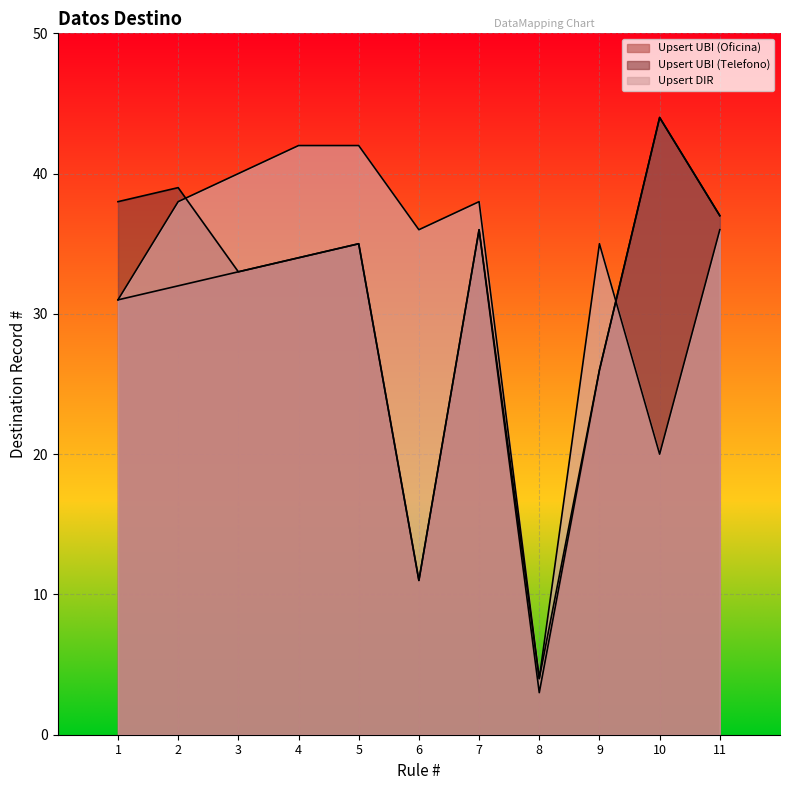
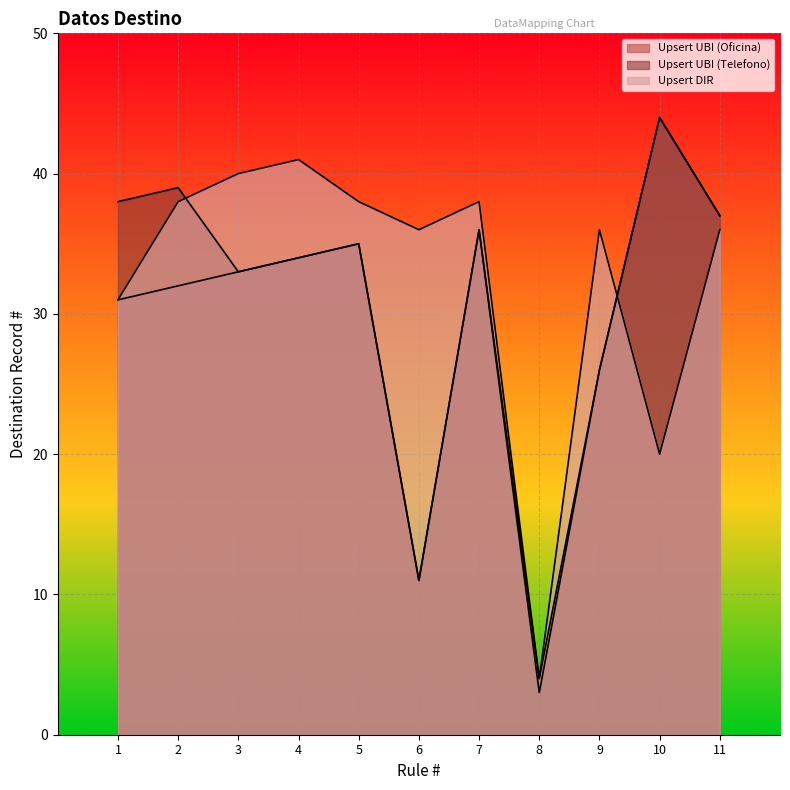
  {
    "Upsert DIR": {
      "2": 38,
      "3": 40,
-     "4": 42,
-     "5": 42,
+     "4": 41,
+     "5": 38,
      "6": 36,
      "7": 38,
-     "9": 35,
+     "9": 36,
      "10": 20,
      "11": 36
    }
  }
